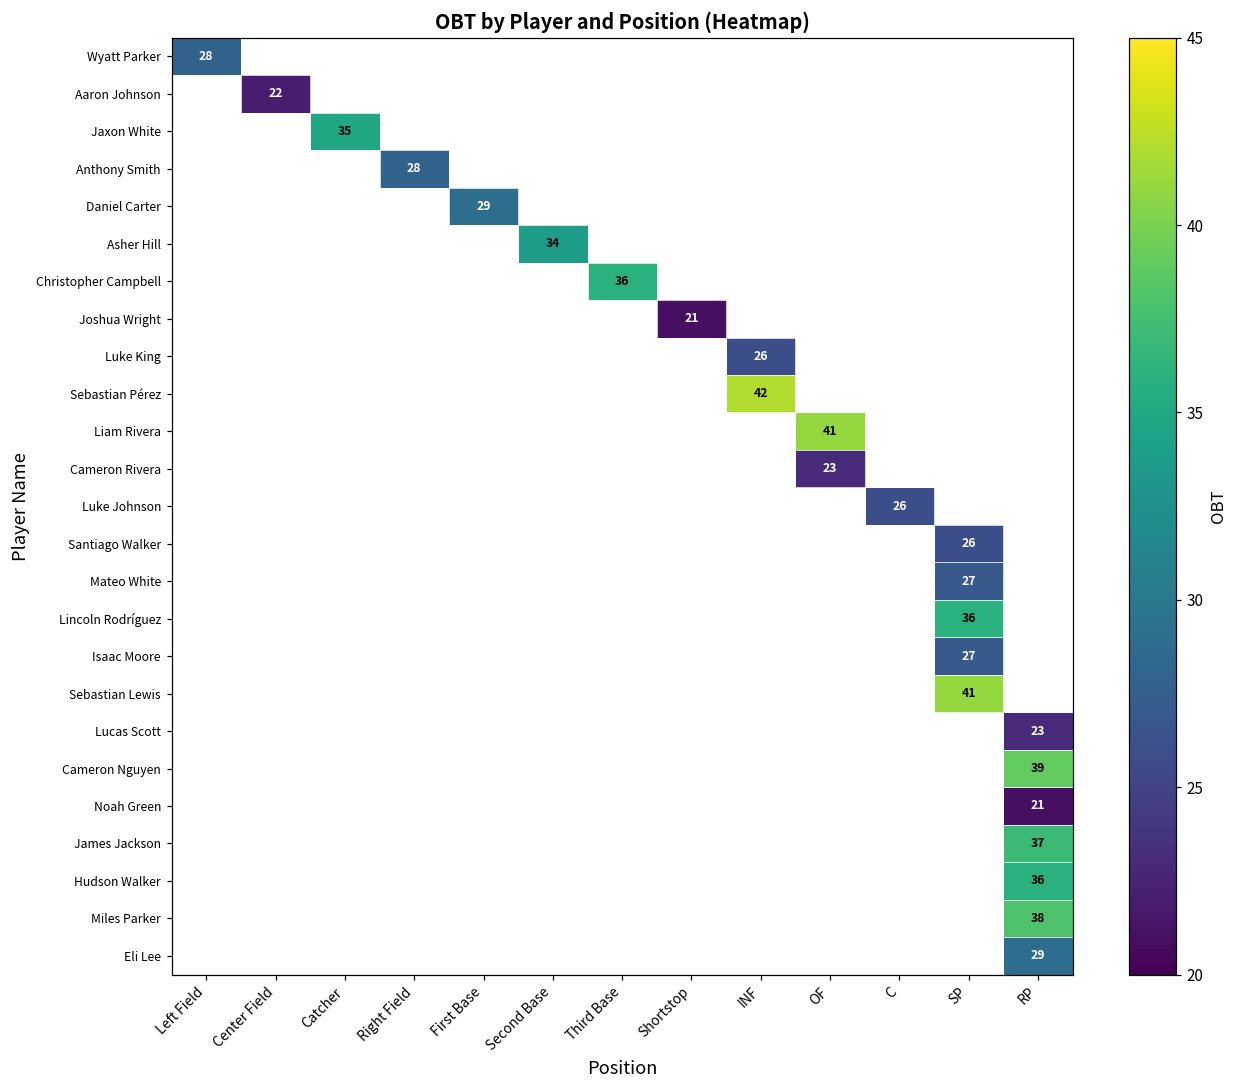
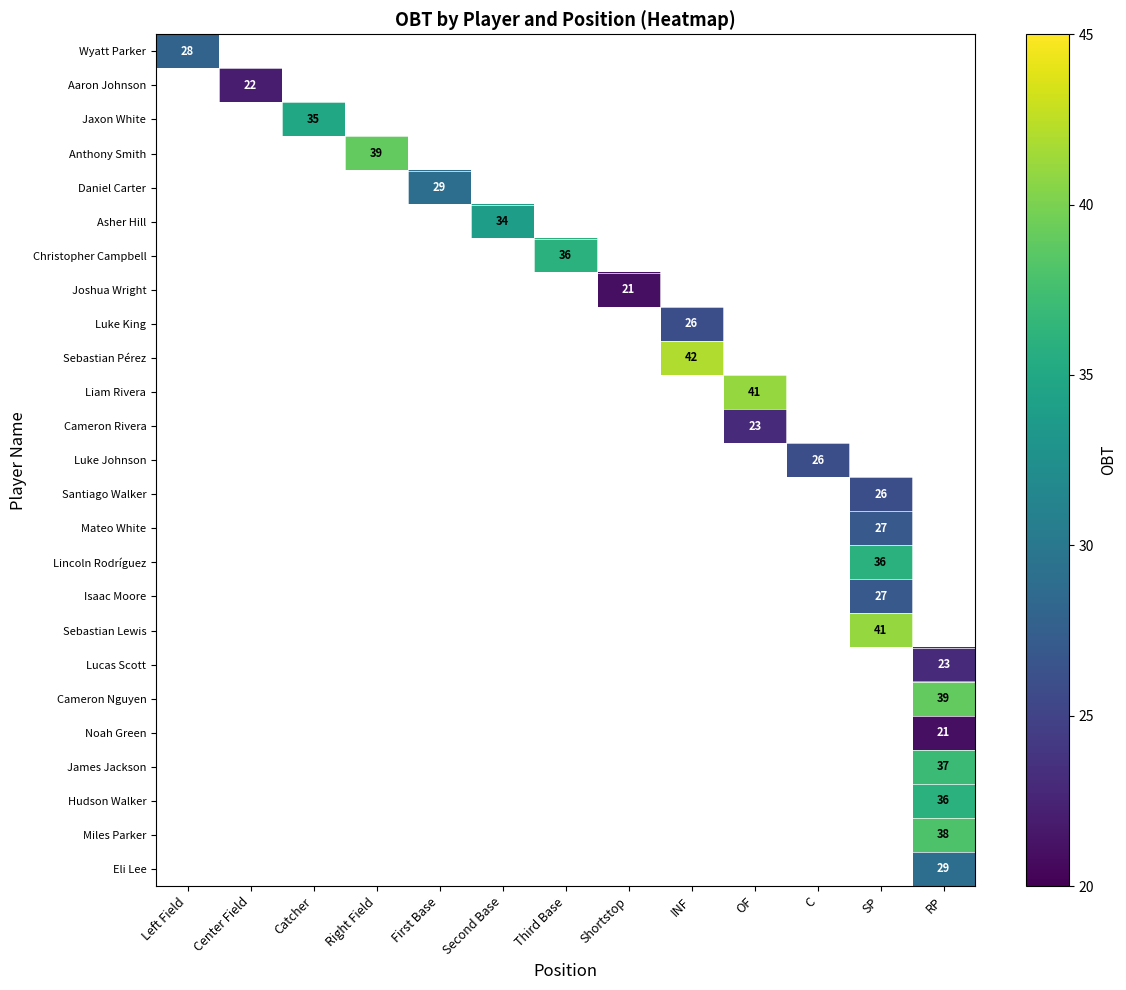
  {
    "Wyatt Parker": {
      "Left Field": 28
    },
    "Aaron Johnson": {
      "Center Field": 22
    },
    "Jaxon White": {
      "Catcher": 35
    },
    "Anthony Smith": {
-     "Right Field": 28
+     "Right Field": 39
    },
    "Daniel Carter": {
      "First Base": 29
    },
    "Asher Hill": {
      "Second Base": 34
    },
    "Christopher Campbell": {
      "Third Base": 36
    },
    "Joshua Wright": {
      "Shortstop": 21
    },
    "Luke King": {
      "INF": 26
    },
    "Sebastian Pérez": {
      "INF": 42
    },
    "Liam Rivera": {
      "OF": 41
    },
    "Cameron Rivera": {
      "OF": 23
    },
    "Luke Johnson": {
      "C": 26
    },
    "Santiago Walker": {
      "SP": 26
    },
    "Mateo White": {
      "SP": 27
    },
    "Lincoln Rodríguez": {
      "SP": 36
    },
    "Isaac Moore": {
      "SP": 27
    },
    "Sebastian Lewis": {
      "SP": 41
    },
    "Lucas Scott": {
      "RP": 23
    },
    "Cameron Nguyen": {
      "RP": 39
    },
    "Noah Green": {
      "RP": 21
    },
    "James Jackson": {
      "RP": 37
    },
    "Hudson Walker": {
      "RP": 36
    },
    "Miles Parker": {
      "RP": 38
    },
    "Eli Lee": {
      "RP": 29
    }
  }
